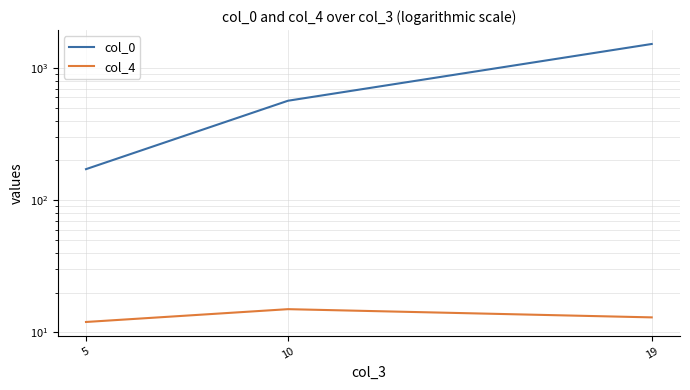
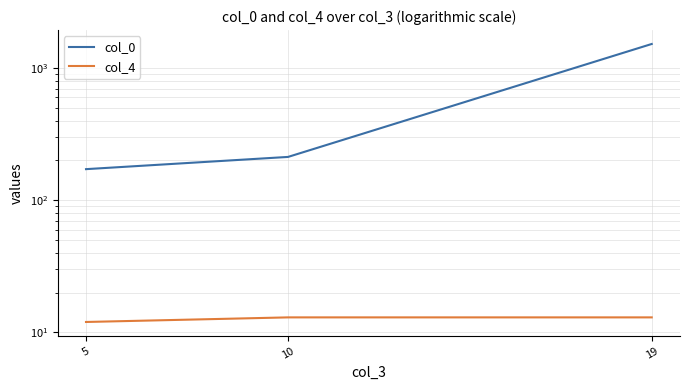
  {
    "col_0": {
      "5": 170,
-     "10": 570,
+     "10": 210,
      "19": 1500
    },
    "col_4": {
      "5": 12,
-     "10": 15,
+     "10": 13,
      "19": 13
    }
  }
